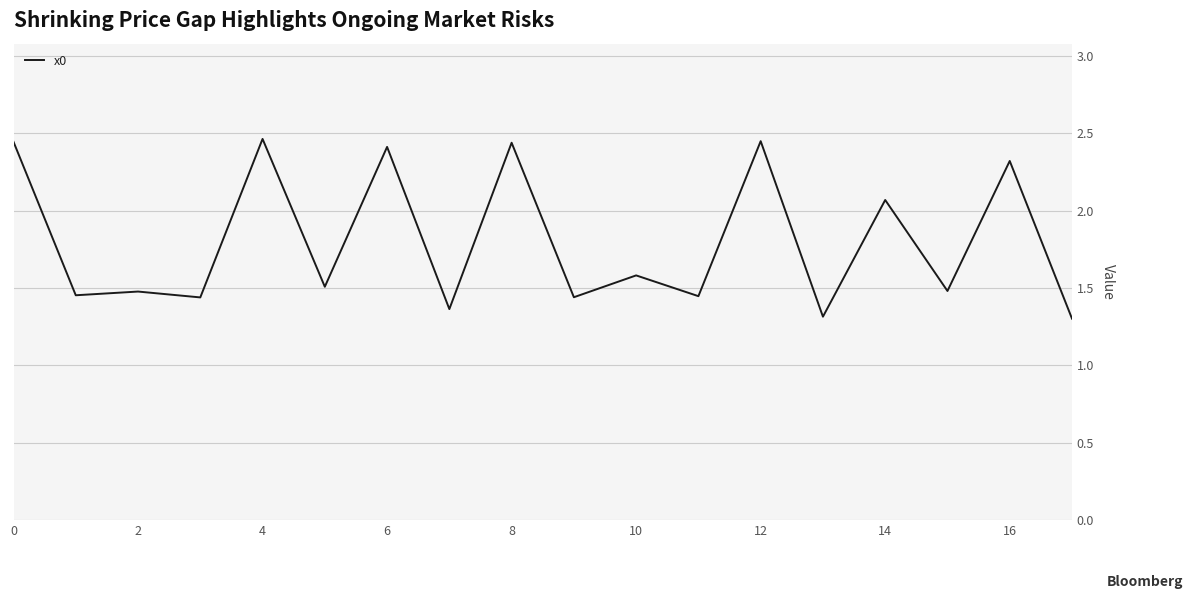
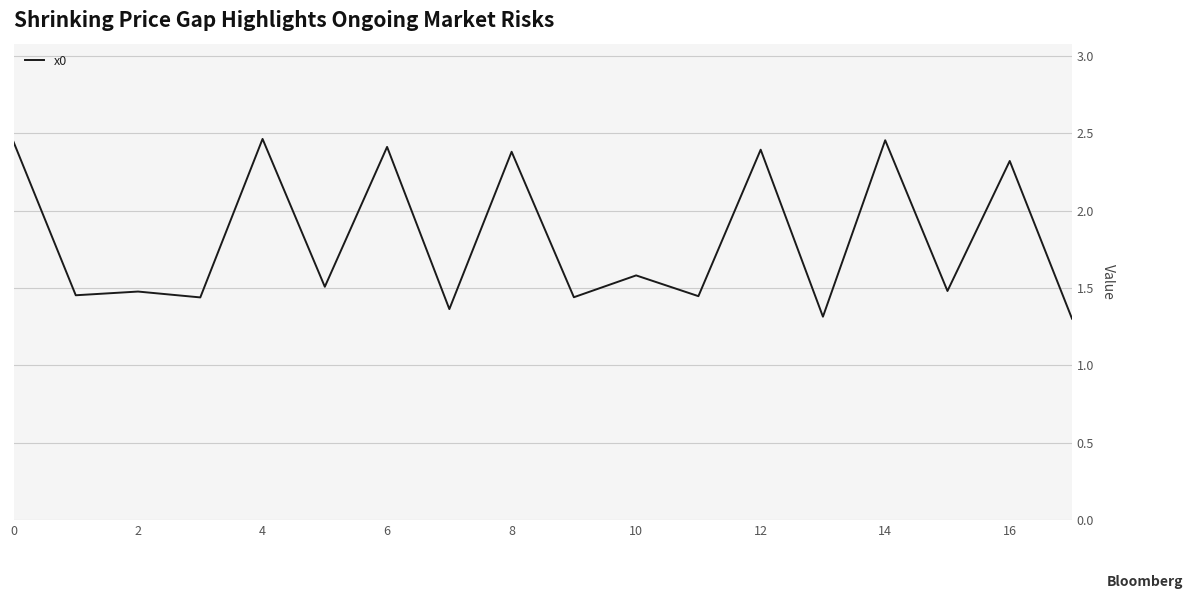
  {
    "0": 2.45,
    "2": 1.48,
    "4": 2.46,
    "6": 2.41,
-   "8": 2.44,
+   "8": 2.38,
    "10": 1.58,
-   "12": 2.45,
-   "14": 2.07,
+   "12": 2.39,
+   "14": 2.46,
    "16": 2.32
  }
